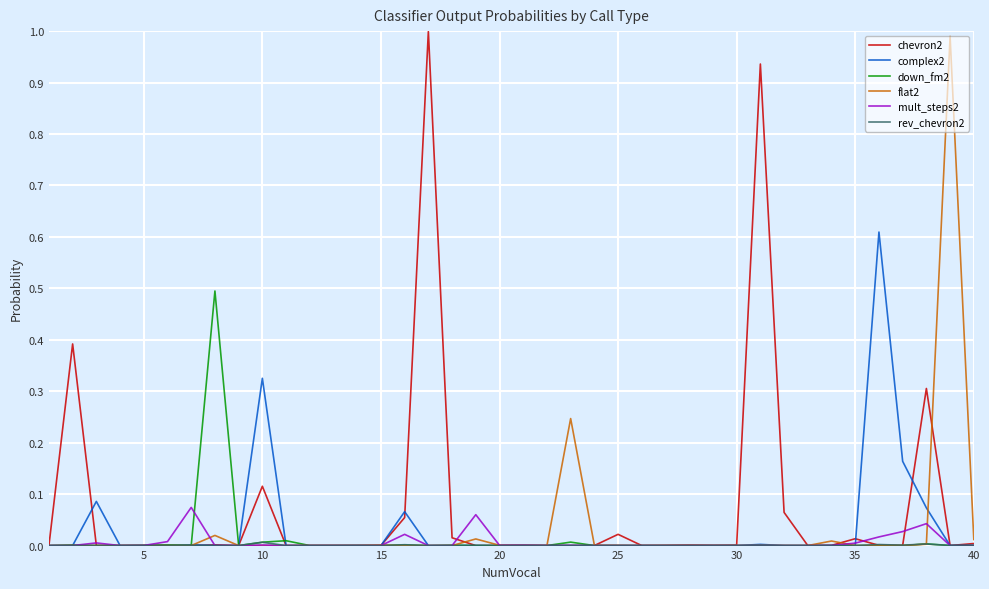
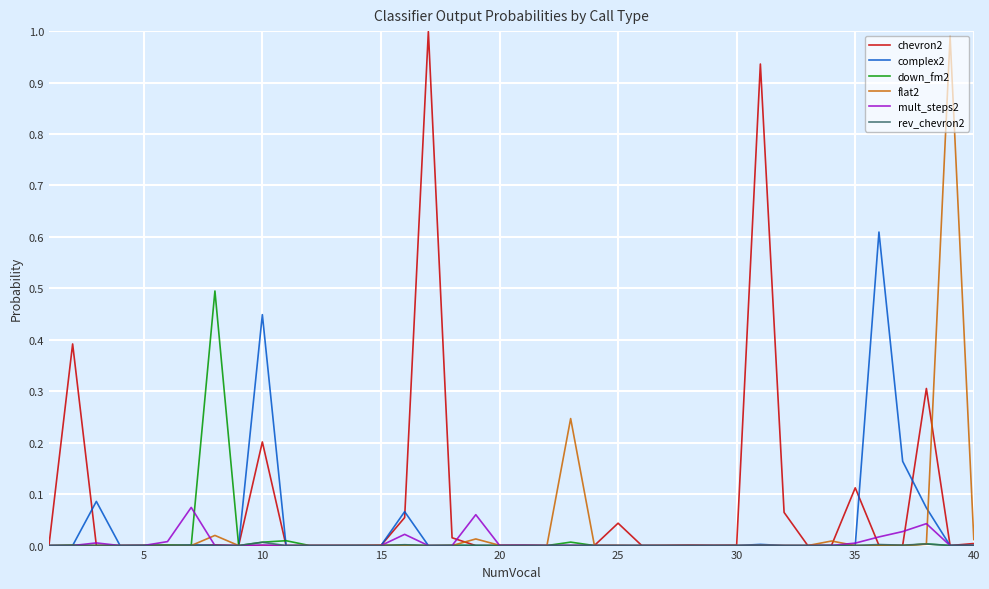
  {
    "chevron2": {
-     "10": 0.12,
-     "25": 0.02,
-     "35": 0.01
+     "10": 0.20,
+     "25": 0.04,
+     "35": 0.11
    },
    "complex2": {
-     "10": 0.33
+     "10": 0.45
    },
    "flat2": {
      "40": 0.01
    }
  }
